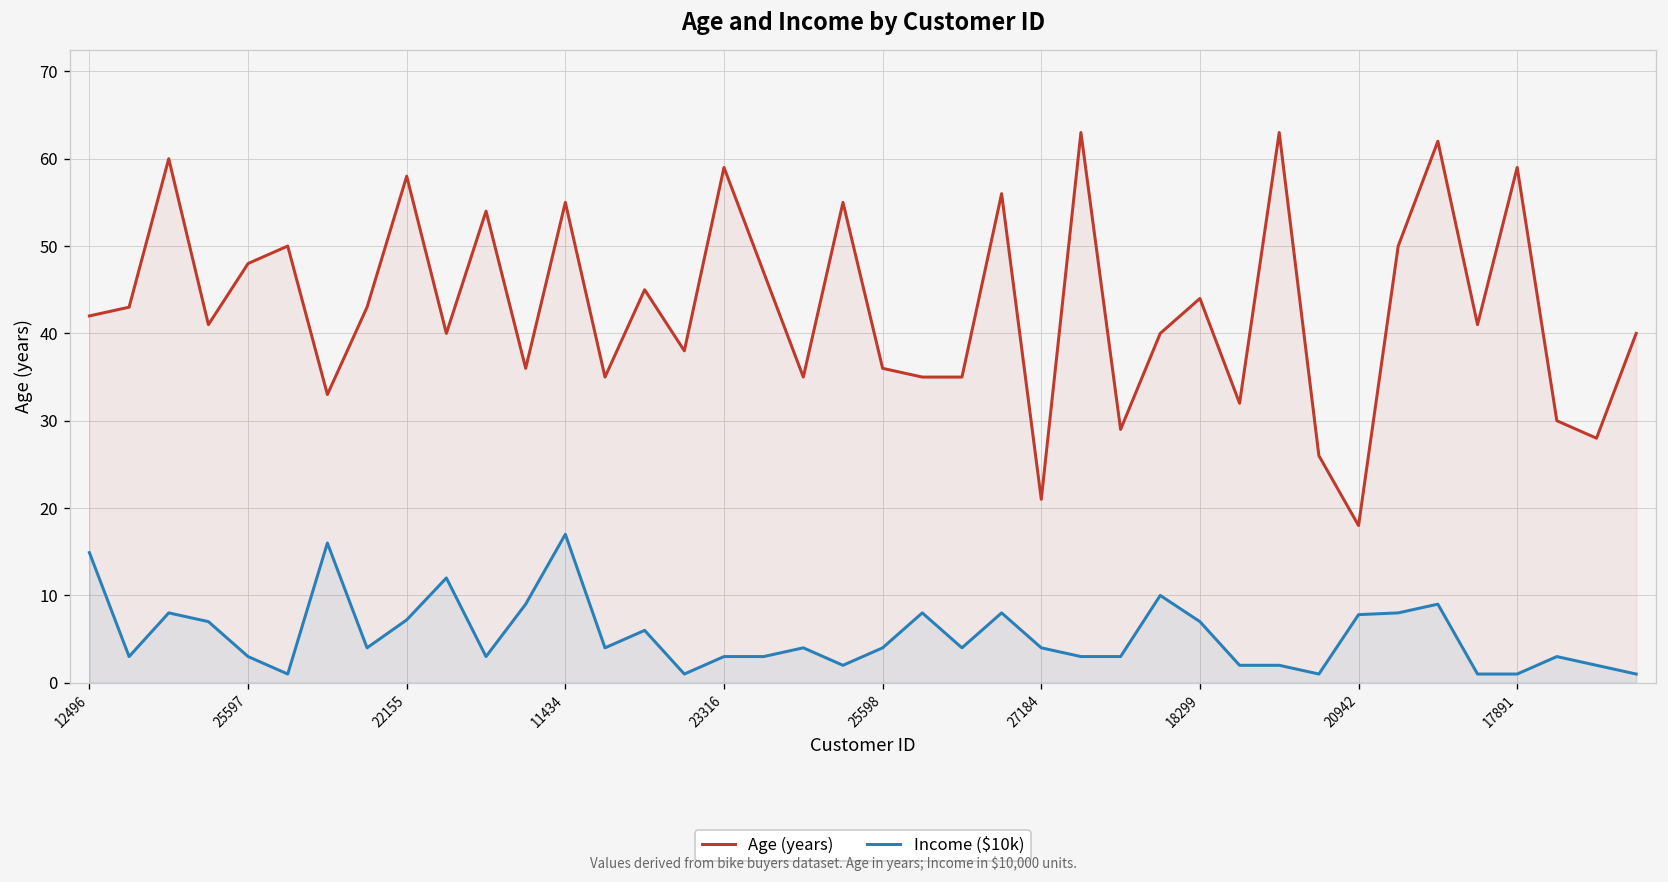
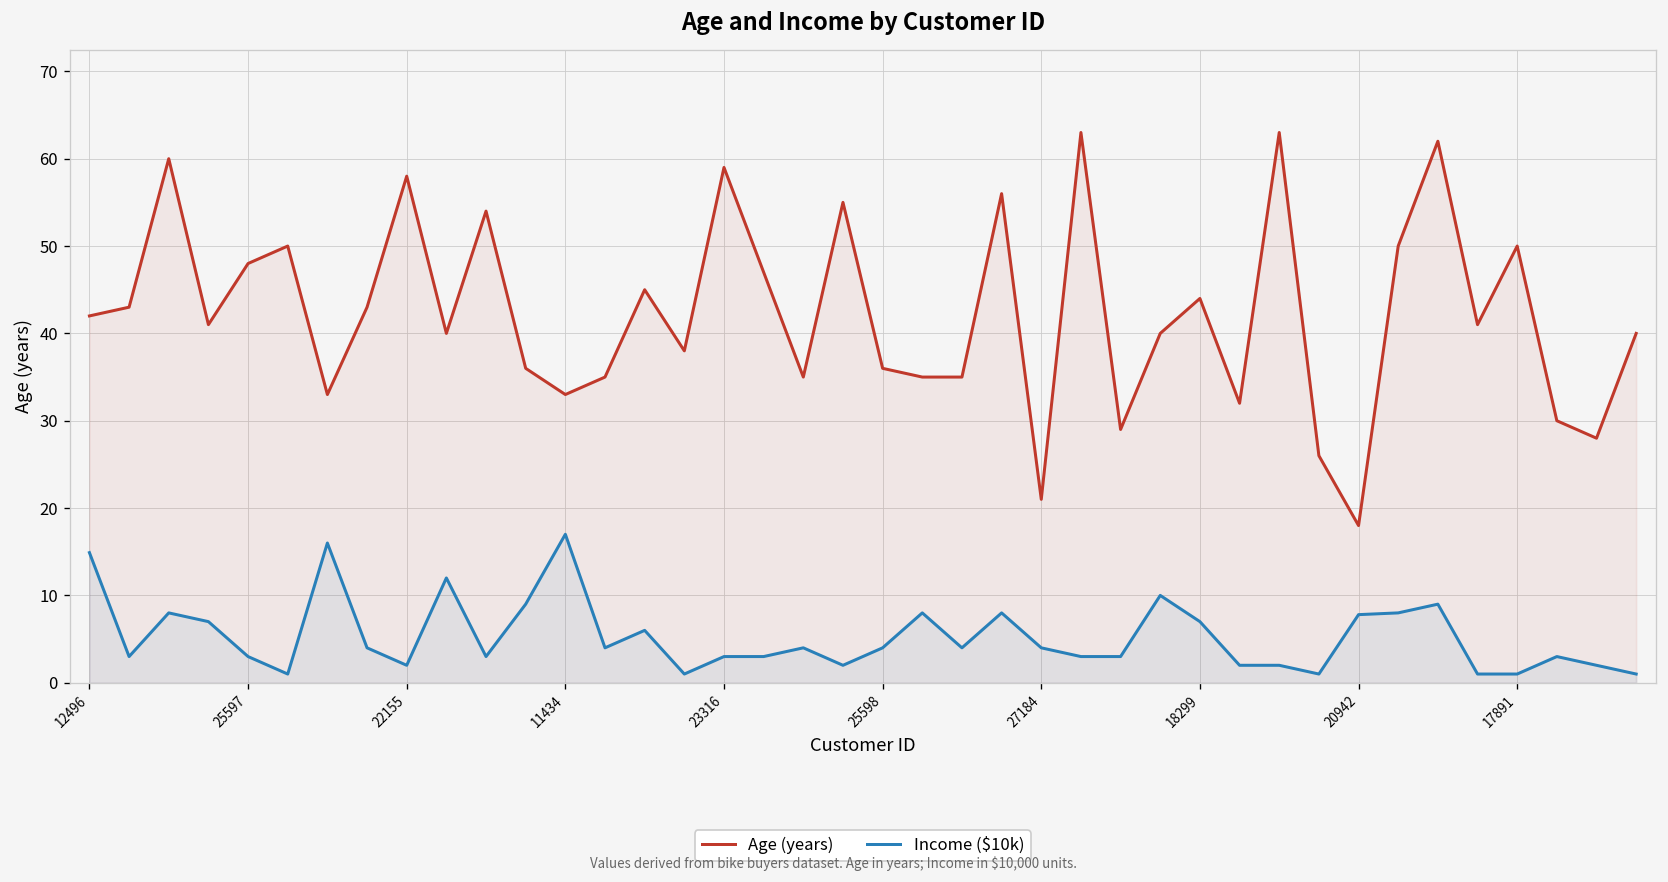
  {
    "Age (years)": {
      "12496": 42,
      "25597": 48,
      "22155": 58,
-     "11434": 55,
+     "11434": 33,
      "23316": 59,
      "25598": 36,
      "27184": 21,
      "18299": 44,
      "20942": 18,
-     "17891": 59
+     "17891": 50
    },
    "Income ($10k)": {
      "12496": 15,
      "25597": 3,
-     "22155": 7,
+     "22155": 2,
      "11434": 17,
      "23316": 3,
      "25598": 4,
      "27184": 4,
      "18299": 7,
      "20942": 8,
      "17891": 1
    }
  }
